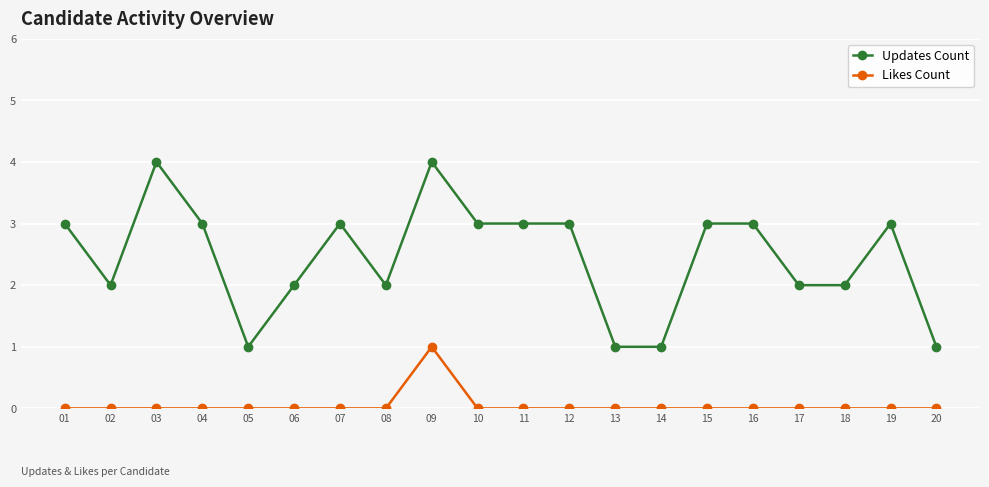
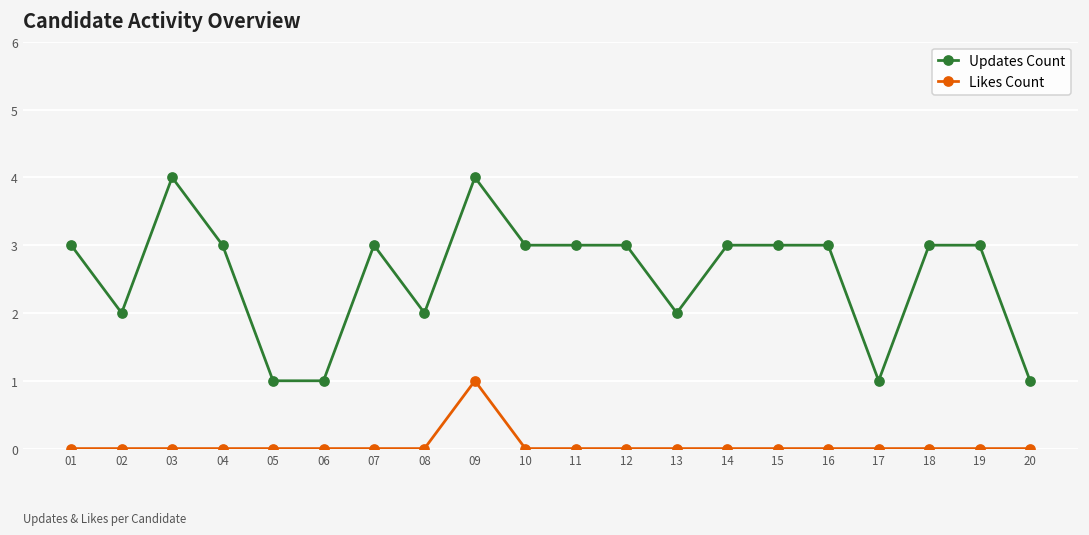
  {
    "Updates Count": {
      "01": 3,
      "02": 2,
      "03": 4,
      "04": 3,
      "05": 1,
-     "06": 2,
+     "06": 1,
      "07": 3,
      "08": 2,
      "09": 4,
      "10": 3,
      "11": 3,
      "12": 3,
-     "13": 1,
-     "14": 1,
+     "13": 2,
+     "14": 3,
      "15": 3,
      "16": 3,
-     "17": 2,
-     "18": 2,
+     "17": 1,
+     "18": 3,
      "19": 3,
      "20": 1
    },
    "Likes Count": {
      "01": 0,
      "02": 0,
      "03": 0,
      "04": 0,
      "05": 0,
      "06": 0,
      "07": 0,
      "08": 0,
      "09": 1,
      "10": 0,
      "11": 0,
      "12": 0,
      "13": 0,
      "14": 0,
      "15": 0,
      "16": 0,
      "17": 0,
      "18": 0,
      "19": 0,
      "20": 0
    }
  }
